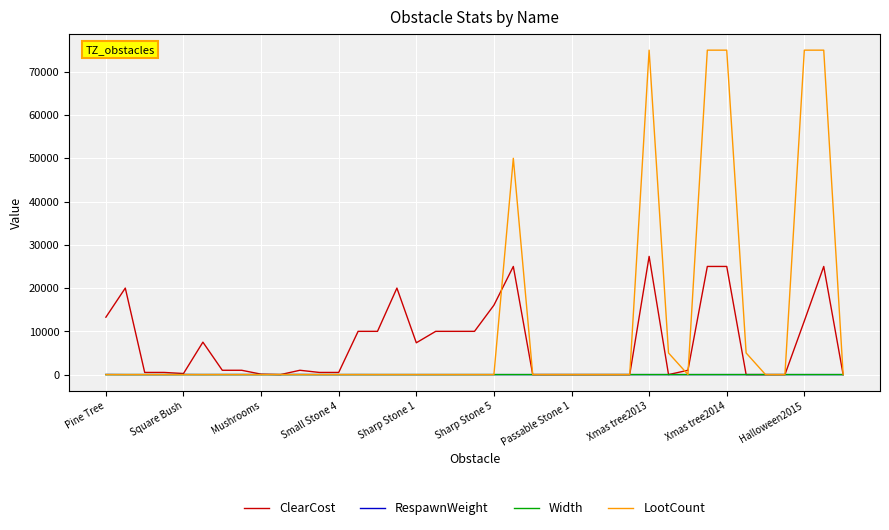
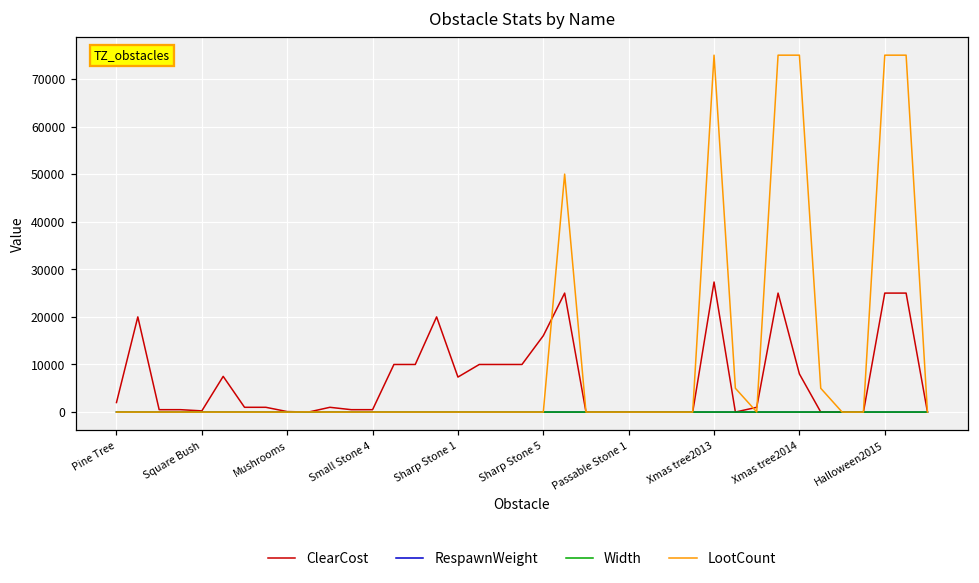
  {
    "ClearCost": {
-     "Pine Tree": 13000,
+     "Pine Tree": 2000,
      "Sharp Stone 1": 7000,
      "Sharp Stone 5": 16000,
      "Xmas tree2013": 27000,
-     "Xmas tree2014": 25000,
-     "Halloween2015": 12000
+     "Xmas tree2014": 8000,
+     "Halloween2015": 25000
    },
    "Width": {
      "Xmas tree2013": 0,
      "Xmas tree2014": 0,
      "Halloween2015": 0
    },
    "LootCount": {
      "Xmas tree2013": 75000,
      "Xmas tree2014": 75000,
      "Halloween2015": 75000
    }
  }
